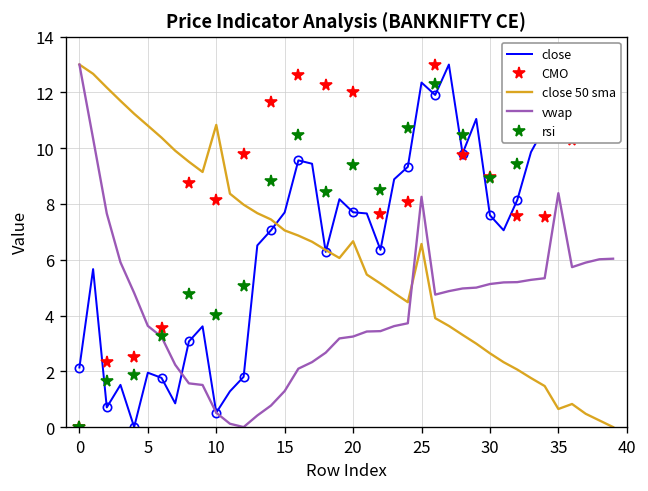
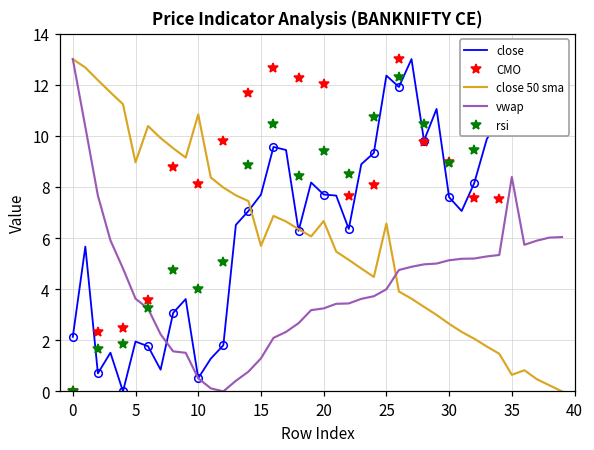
  {
    "CMO": {
      "10": 8.1,
      "20": 12.0
    },
    "close 50 sma": {
-     "5": 10.8,
+     "5": 9.0,
      "10": 10.8,
-     "15": 7.1,
+     "15": 5.7,
      "20": 6.7,
      "25": 6.6,
      "30": 2.6,
      "35": 0.6
    },
    "vwap": {
      "5": 3.6,
      "15": 1.3,
      "20": 3.2,
-     "25": 8.3,
+     "25": 4.0,
      "30": 5.1,
      "35": 8.4
    },
    "rsi": {
      "10": 4.0,
      "20": 9.4
    }
  }
